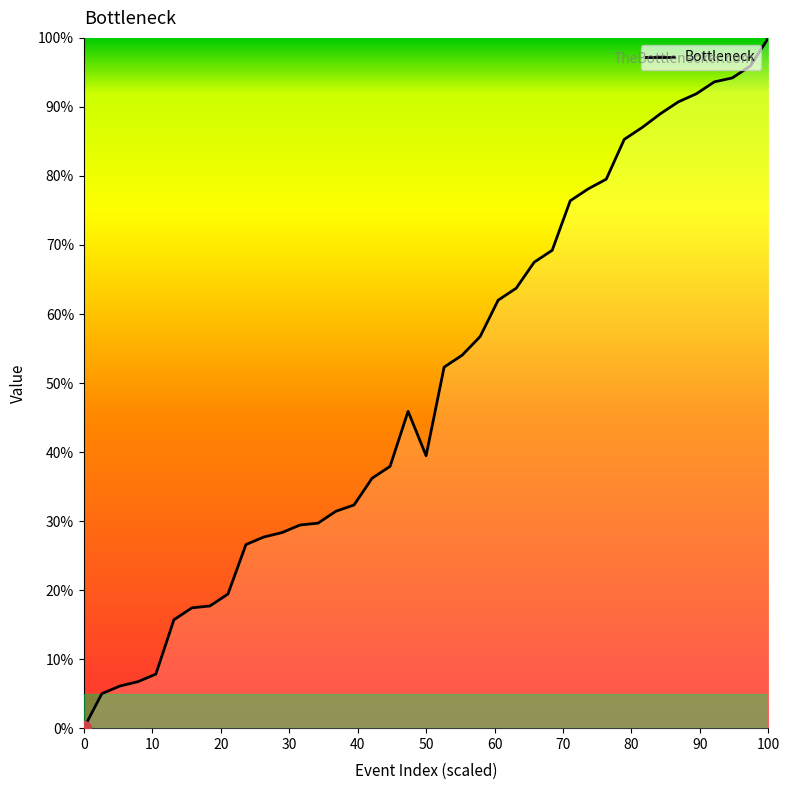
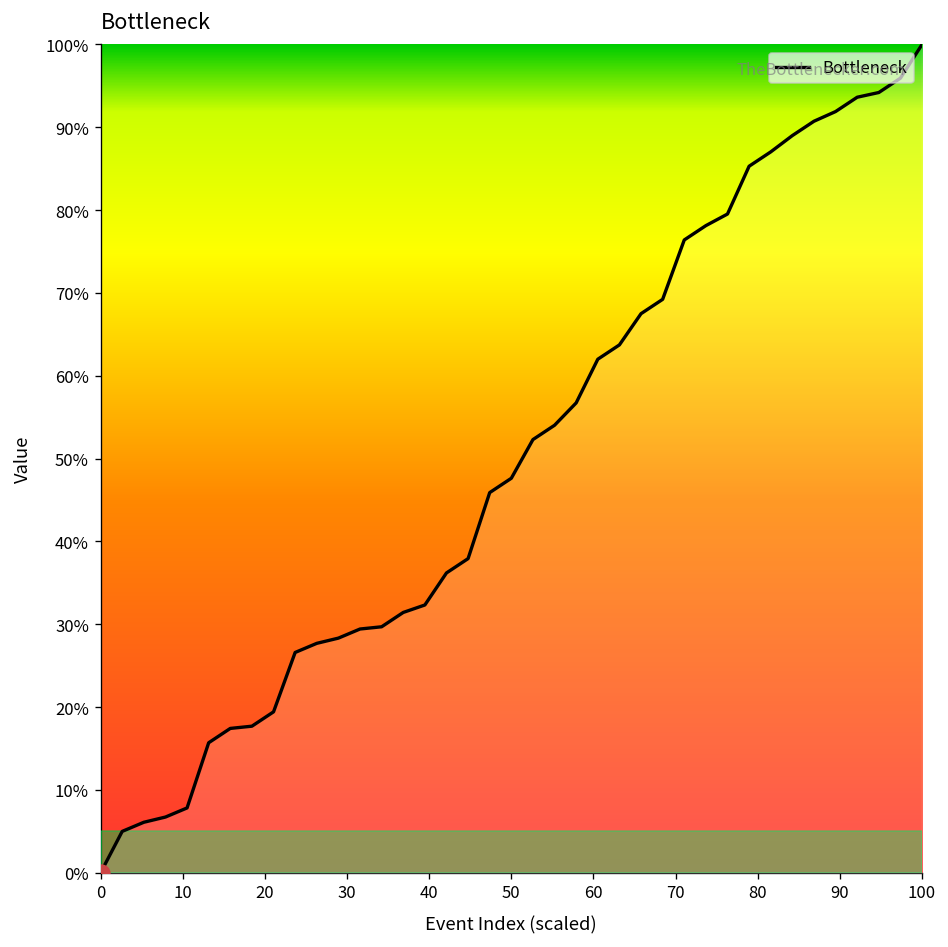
  {
    "Bottleneck": {
-     "50": "39%",
+     "50": "48%",
      "100": "100%"
    }
  }
